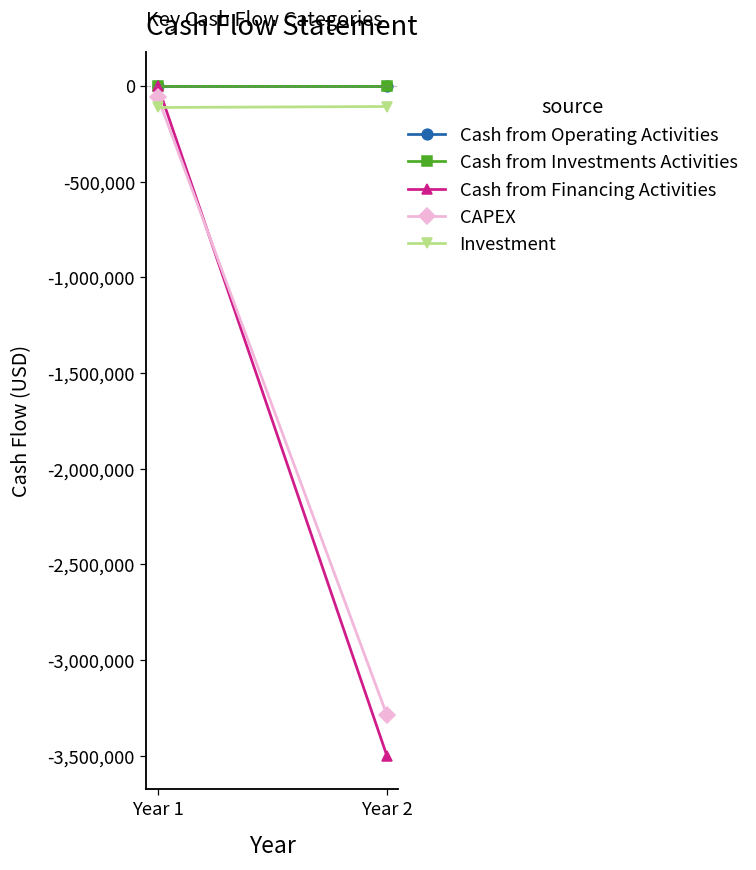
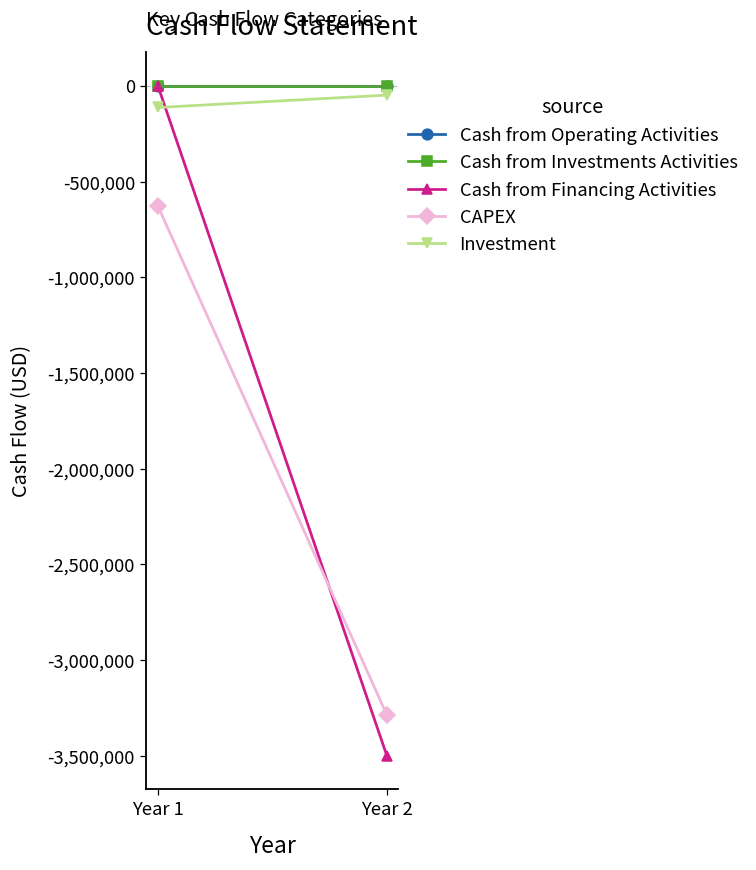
  {
    "Cash from Investments Activities": {
      "Year 2": "0"
    },
    "Cash from Financing Activities": {
      "Year 2": "-3,500,000"
    },
    "CAPEX": {
-     "Year 1": "-60,000",
+     "Year 1": "-630,000",
      "Year 2": "-3,290,000"
    },
    "Investment": {
      "Year 1": "-110,000",
-     "Year 2": "-110,000"
+     "Year 2": "-50,000"
    }
  }
